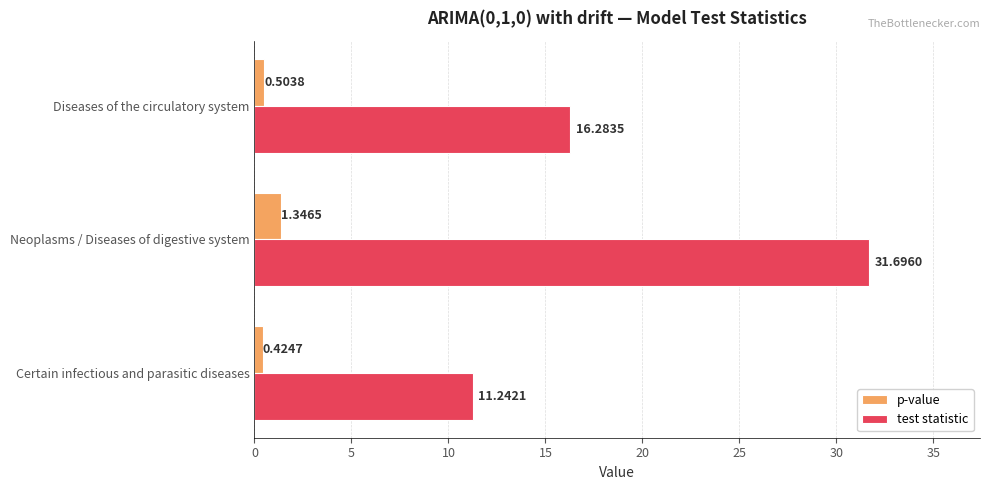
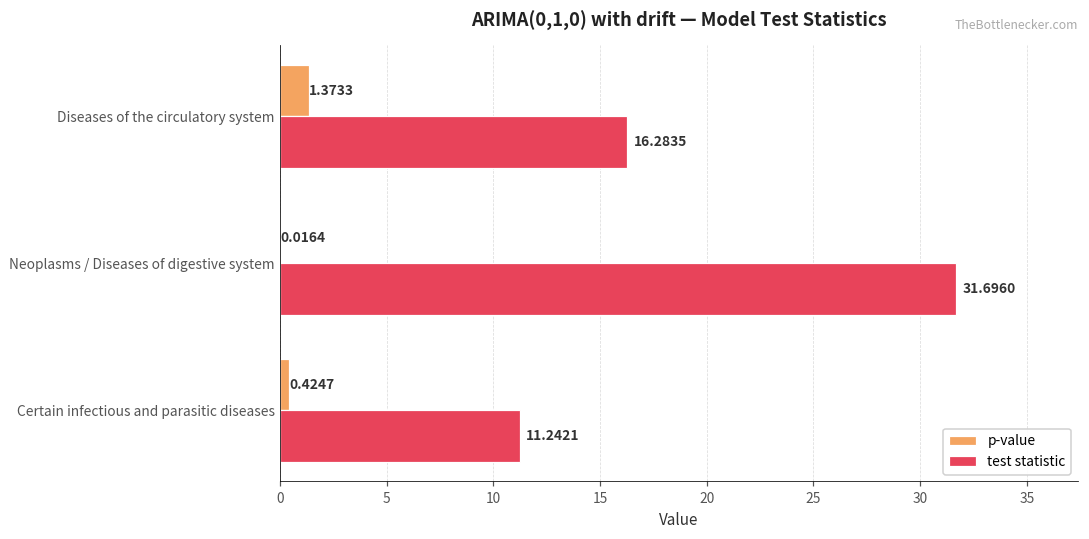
  {
    "p-value": {
-     "Diseases of the circulatory system": 0.5038,
-     "Neoplasms / Diseases of digestive system": 1.3465,
+     "Diseases of the circulatory system": 1.3733,
+     "Neoplasms / Diseases of digestive system": 0.0164,
      "Certain infectious and parasitic diseases": 0.4247
    },
    "test statistic": {
      "Diseases of the circulatory system": 16.2835,
      "Neoplasms / Diseases of digestive system": 31.6960,
      "Certain infectious and parasitic diseases": 11.2421
    }
  }
